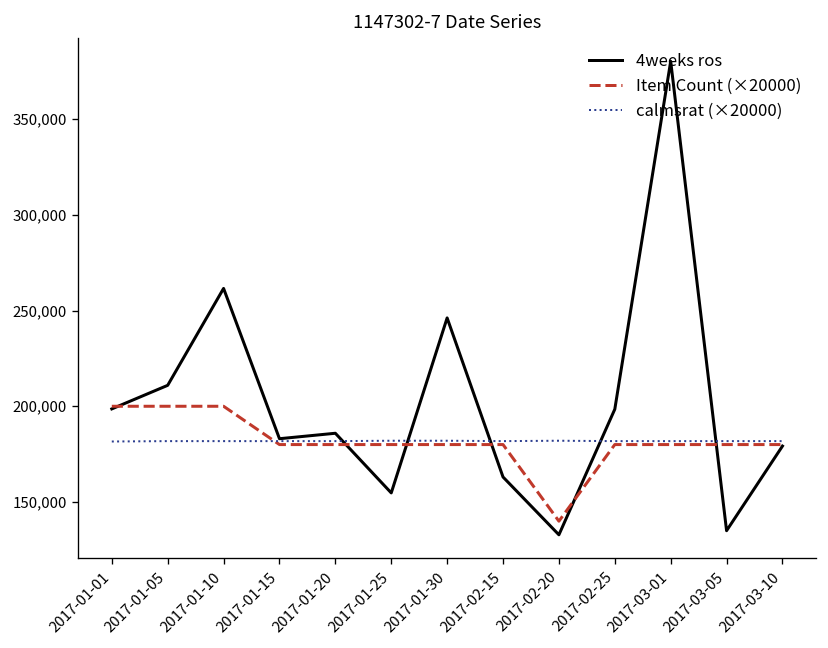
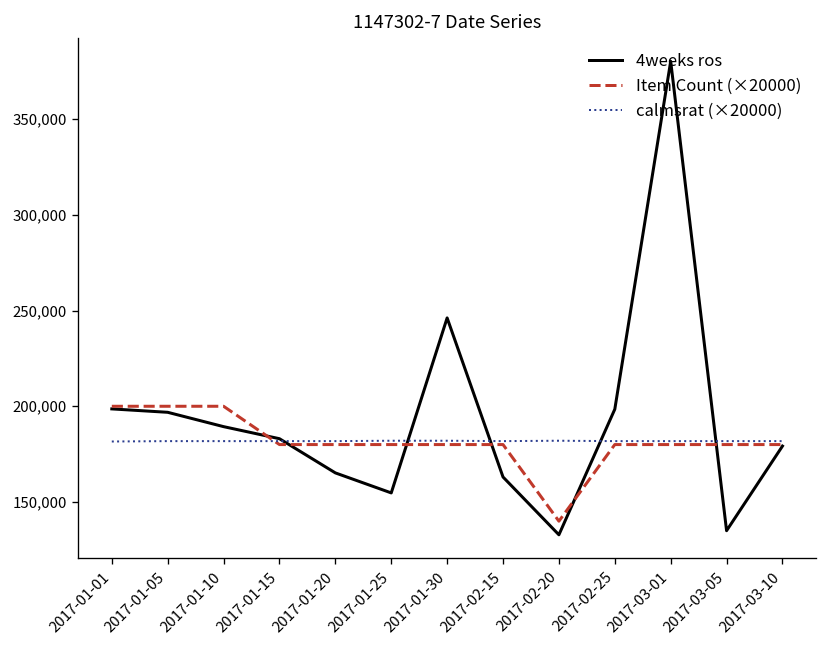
  {
    "4weeks ros": {
-     "2017-01-05": "211,000",
-     "2017-01-10": "262,000",
-     "2017-01-20": "186,000",
+     "2017-01-05": "197,000",
+     "2017-01-10": "189,000",
+     "2017-01-20": "165,000",
      "2017-01-25": "155,000",
      "2017-01-30": "246,000",
      "2017-02-15": "163,000",
      "2017-02-20": "133,000",
      "2017-02-25": "198,000",
      "2017-03-01": "380,000",
      "2017-03-05": "135,000"
    },
    "Item Count (×20000)": {
      "2017-01-05": "200,000",
      "2017-01-10": "200,000",
      "2017-01-15": "180,000",
      "2017-01-20": "180,000",
      "2017-01-25": "180,000",
      "2017-01-30": "180,000",
      "2017-02-15": "180,000",
      "2017-02-20": "140,000",
      "2017-02-25": "180,000",
      "2017-03-01": "180,000",
      "2017-03-05": "180,000"
    },
    "calmsrat (×20000)": {
      "2017-01-01": "182,000",
      "2017-01-05": "182,000",
      "2017-01-10": "182,000",
      "2017-01-20": "182,000",
      "2017-01-25": "182,000",
      "2017-01-30": "182,000",
      "2017-02-15": "182,000",
      "2017-02-20": "182,000",
      "2017-02-25": "182,000",
      "2017-03-01": "182,000",
      "2017-03-05": "182,000",
      "2017-03-10": "182,000"
    }
  }
